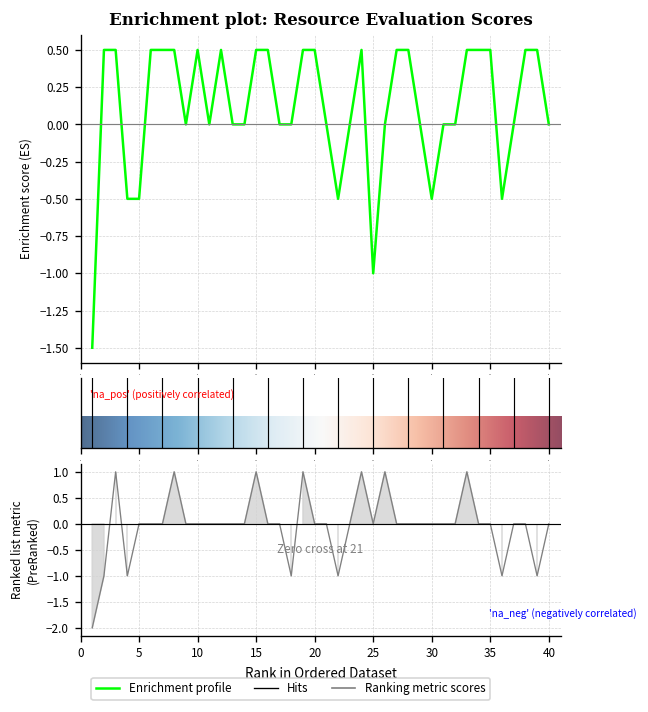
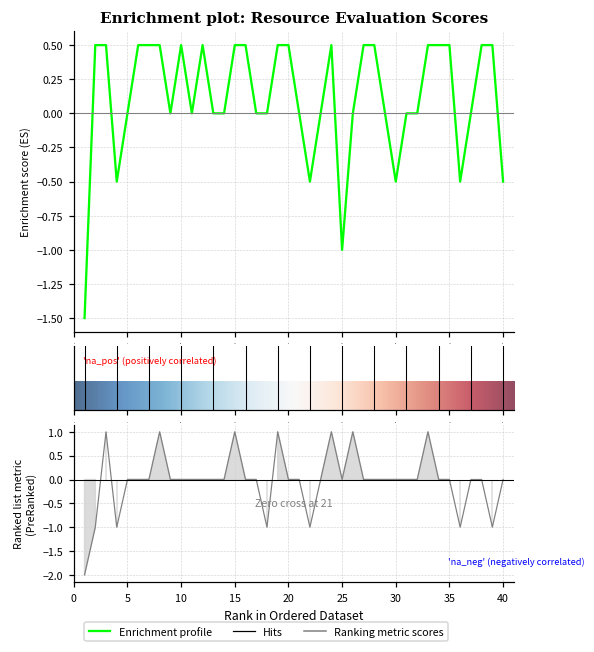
  {
    "Enrichment plot: Resource Evaluation Scores": {
-     "5": -0.50,
+     "5": 0.00,
      "10": 0.50,
      "15": 0.50,
      "20": 0.50,
      "25": -1.00,
      "30": -0.50,
      "35": 0.50,
-     "40": 0.00
+     "40": -0.50
    }
  }
